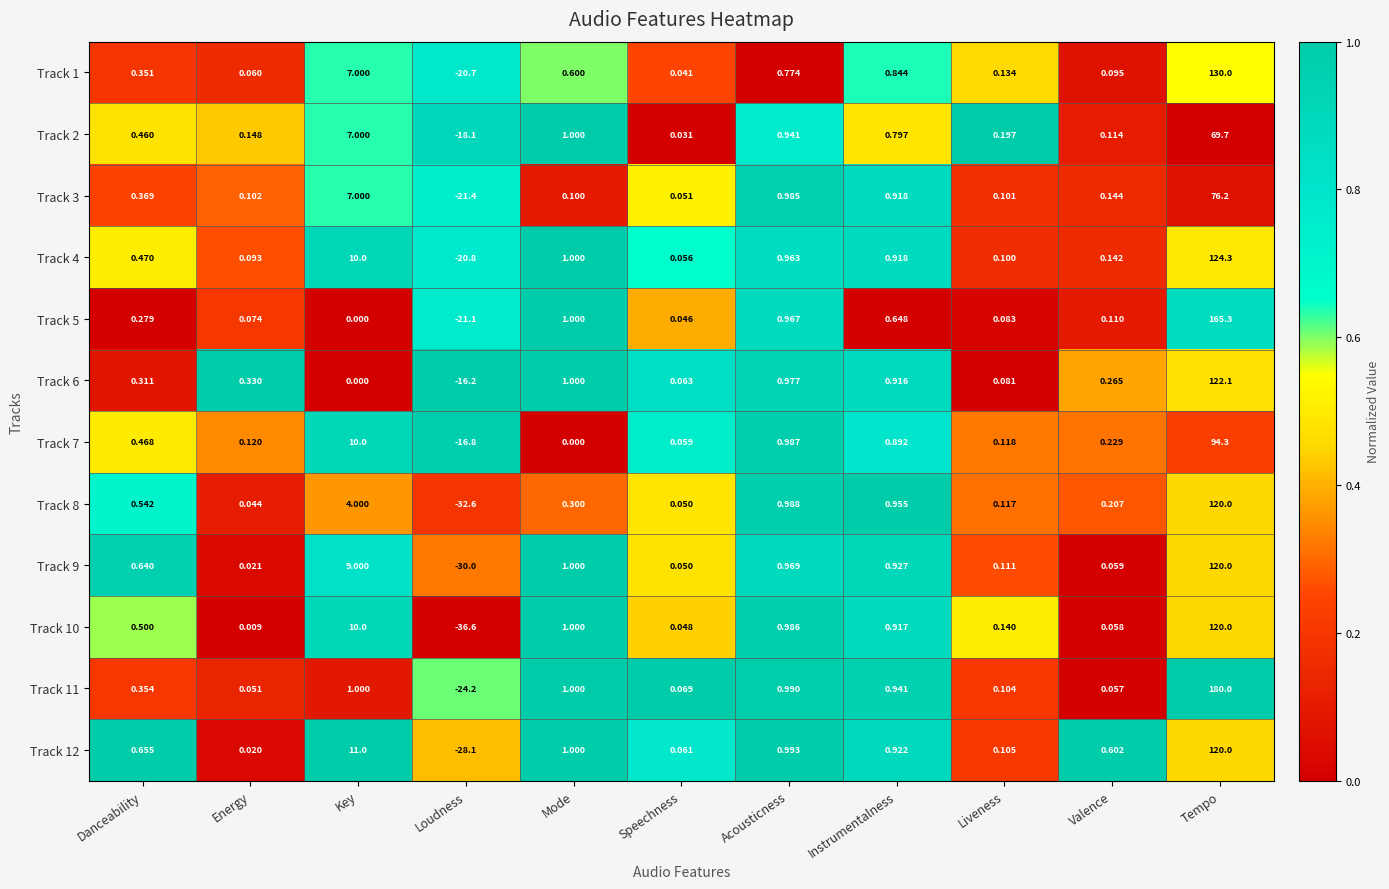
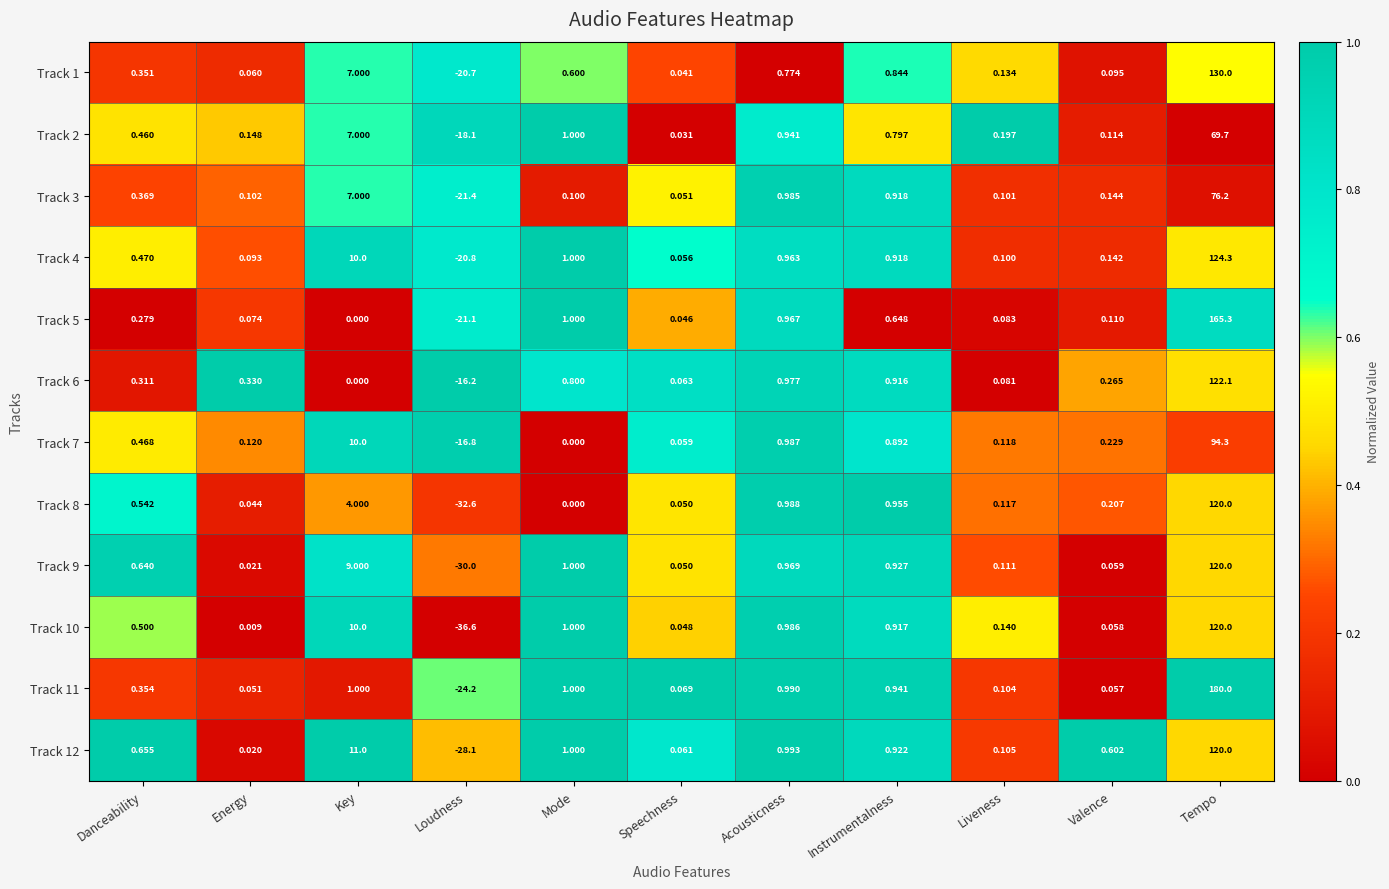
  {
    "Track 1": {
      "Danceability": 0.351,
      "Energy": 0.060,
      "Key": 7.000,
      "Loudness": -20.7,
      "Mode": 0.600,
      "Speechness": 0.041,
      "Acousticness": 0.774,
      "Instrumentalness": 0.844,
      "Liveness": 0.134,
      "Valence": 0.095,
      "Tempo": 130.0
    },
    "Track 2": {
      "Danceability": 0.460,
      "Energy": 0.148,
      "Key": 7.000,
      "Loudness": -18.1,
      "Mode": 1.000,
      "Speechness": 0.031,
      "Acousticness": 0.941,
      "Instrumentalness": 0.797,
      "Liveness": 0.197,
      "Valence": 0.114,
      "Tempo": 69.7
    },
    "Track 3": {
      "Danceability": 0.369,
      "Energy": 0.102,
      "Key": 7.000,
      "Loudness": -21.4,
      "Mode": 0.100,
      "Speechness": 0.051,
      "Acousticness": 0.985,
      "Instrumentalness": 0.918,
      "Liveness": 0.101,
      "Valence": 0.144,
      "Tempo": 76.2
    },
    "Track 4": {
      "Danceability": 0.470,
      "Energy": 0.093,
      "Key": 10.0,
      "Loudness": -20.8,
      "Mode": 1.000,
      "Speechness": 0.056,
      "Acousticness": 0.963,
      "Instrumentalness": 0.918,
      "Liveness": 0.100,
      "Valence": 0.142,
      "Tempo": 124.3
    },
    "Track 5": {
      "Danceability": 0.279,
      "Energy": 0.074,
      "Key": 0.000,
      "Loudness": -21.1,
      "Mode": 1.000,
      "Speechness": 0.046,
      "Acousticness": 0.967,
      "Instrumentalness": 0.648,
      "Liveness": 0.083,
      "Valence": 0.110,
      "Tempo": 165.3
    },
    "Track 6": {
      "Danceability": 0.311,
      "Energy": 0.330,
      "Key": 0.000,
      "Loudness": -16.2,
-     "Mode": 1.000,
+     "Mode": 0.800,
      "Speechness": 0.063,
      "Acousticness": 0.977,
      "Instrumentalness": 0.916,
      "Liveness": 0.081,
      "Valence": 0.265,
      "Tempo": 122.1
    },
    "Track 7": {
      "Danceability": 0.468,
      "Energy": 0.120,
      "Key": 10.0,
      "Loudness": -16.8,
      "Mode": 0.000,
      "Speechness": 0.059,
      "Acousticness": 0.987,
      "Instrumentalness": 0.892,
      "Liveness": 0.118,
      "Valence": 0.229,
      "Tempo": 94.3
    },
    "Track 8": {
      "Danceability": 0.542,
      "Energy": 0.044,
      "Key": 4.000,
      "Loudness": -32.6,
-     "Mode": 0.300,
+     "Mode": 0.000,
      "Speechness": 0.050,
      "Acousticness": 0.988,
      "Instrumentalness": 0.955,
      "Liveness": 0.117,
      "Valence": 0.207,
      "Tempo": 120.0
    },
    "Track 9": {
      "Danceability": 0.640,
      "Energy": 0.021,
      "Key": 9.000,
      "Loudness": -30.0,
      "Mode": 1.000,
      "Speechness": 0.050,
      "Acousticness": 0.969,
      "Instrumentalness": 0.927,
      "Liveness": 0.111,
      "Valence": 0.059,
      "Tempo": 120.0
    },
    "Track 10": {
      "Danceability": 0.500,
      "Energy": 0.009,
      "Key": 10.0,
      "Loudness": -36.6,
      "Mode": 1.000,
      "Speechness": 0.048,
      "Acousticness": 0.986,
      "Instrumentalness": 0.917,
      "Liveness": 0.140,
      "Valence": 0.058,
      "Tempo": 120.0
    },
    "Track 11": {
      "Danceability": 0.354,
      "Energy": 0.051,
      "Key": 1.000,
      "Loudness": -24.2,
      "Mode": 1.000,
      "Speechness": 0.069,
      "Acousticness": 0.990,
      "Instrumentalness": 0.941,
      "Liveness": 0.104,
      "Valence": 0.057,
      "Tempo": 180.0
    },
    "Track 12": {
      "Danceability": 0.655,
      "Energy": 0.020,
      "Key": 11.0,
      "Loudness": -28.1,
      "Mode": 1.000,
      "Speechness": 0.061,
      "Acousticness": 0.993,
      "Instrumentalness": 0.922,
      "Liveness": 0.105,
      "Valence": 0.602,
      "Tempo": 120.0
    }
  }
